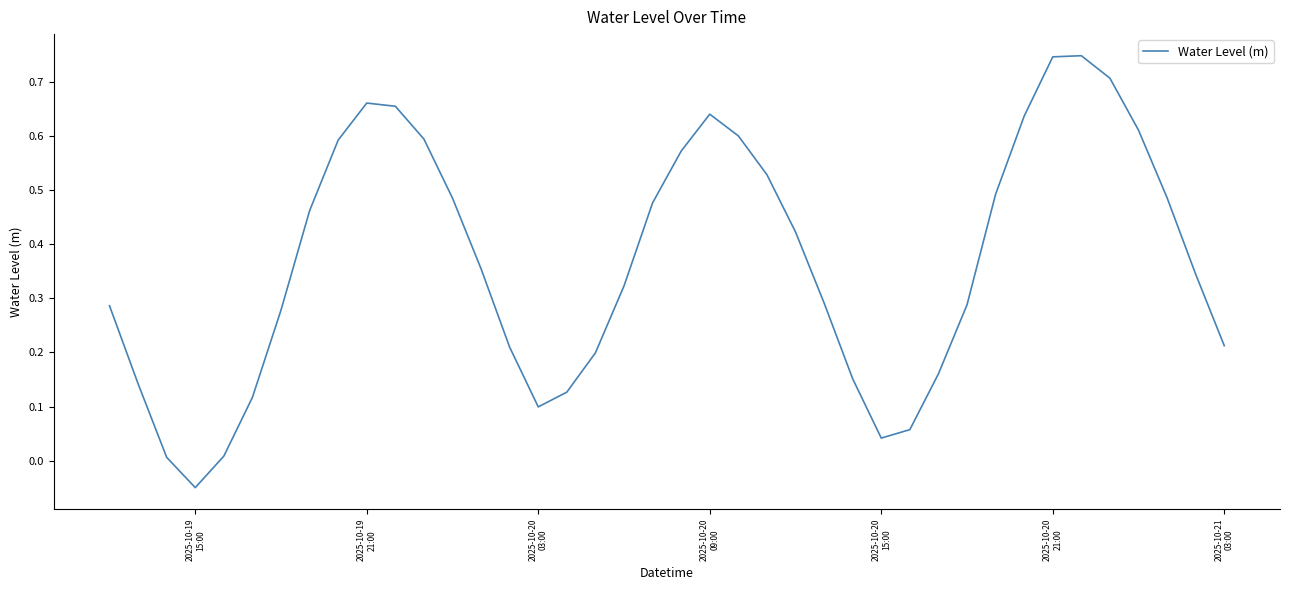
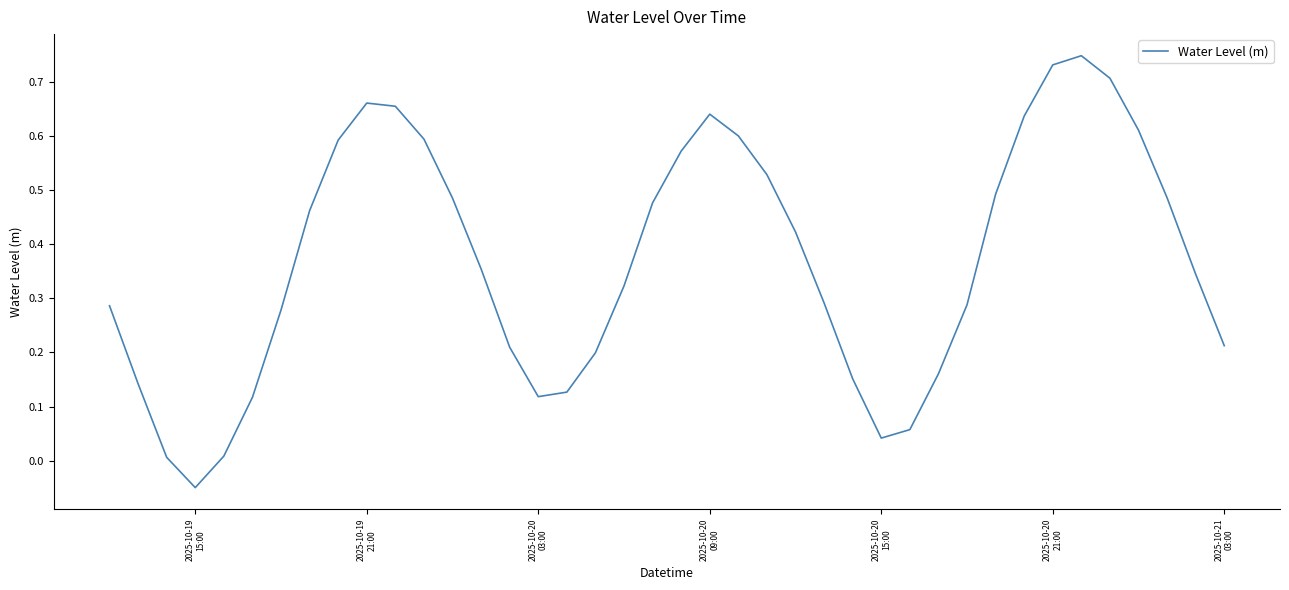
  {
    "2025-10-19 15:00": -0.05,
    "2025-10-19 21:00": 0.66,
-   "2025-10-20 03:00": 0.10,
+   "2025-10-20 03:00": 0.12,
    "2025-10-20 09:00": 0.64,
    "2025-10-20 15:00": 0.04,
-   "2025-10-20 21:00": 0.75,
+   "2025-10-20 21:00": 0.73,
    "2025-10-21 03:00": 0.21
  }
